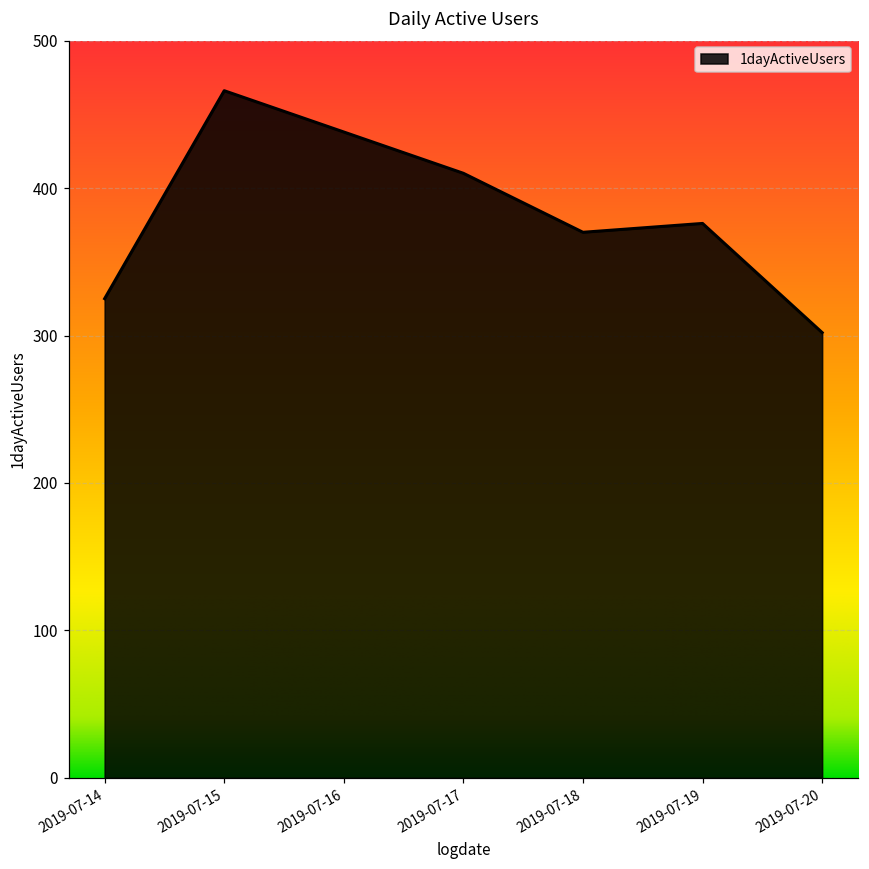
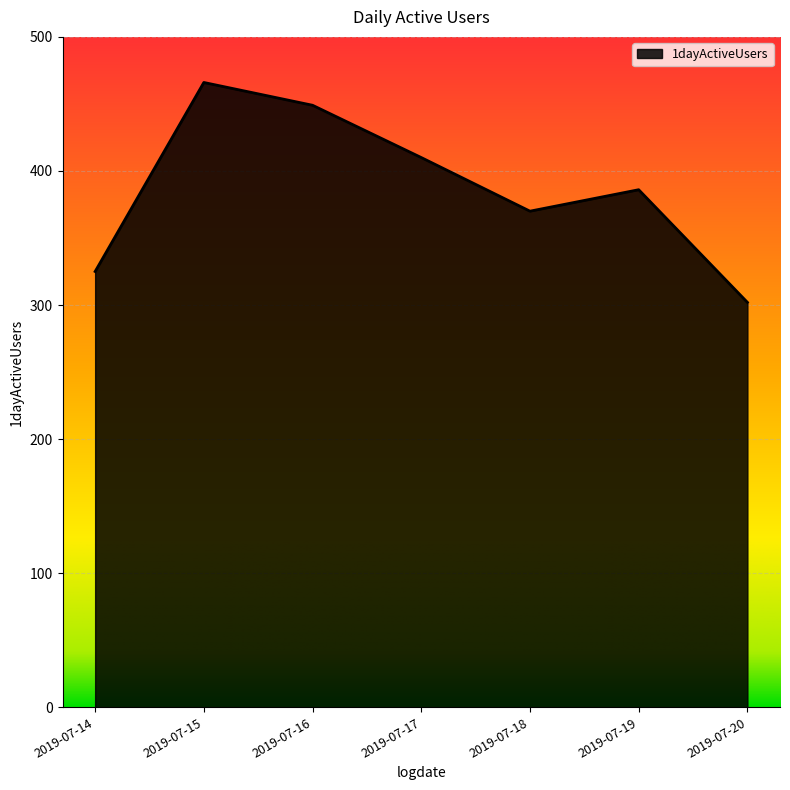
  {
    "2019-07-14": 325,
    "2019-07-15": 466,
-   "2019-07-16": 438,
+   "2019-07-16": 449,
    "2019-07-17": 410,
    "2019-07-18": 370,
-   "2019-07-19": 376,
+   "2019-07-19": 386,
    "2019-07-20": 302
  }
